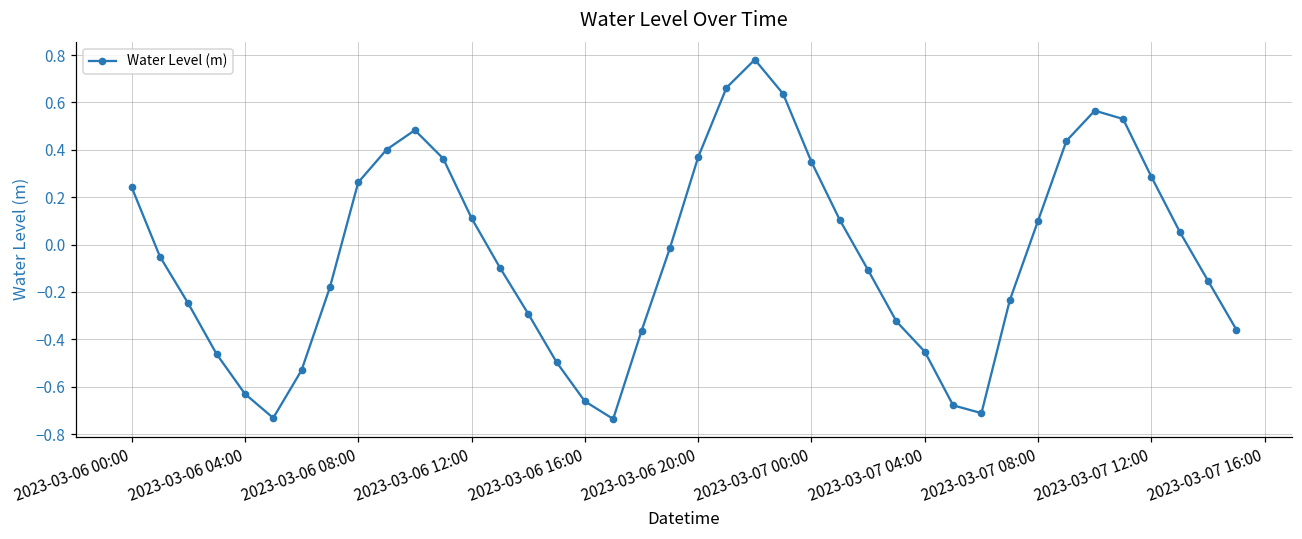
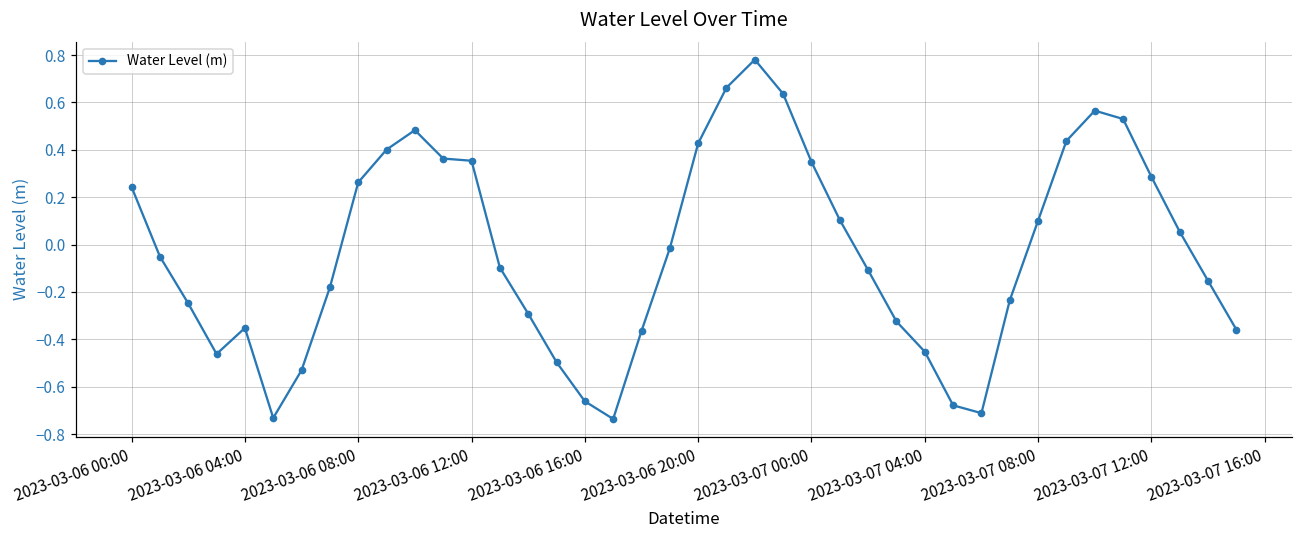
  {
    "2023-03-06 00:00": 0.24,
-   "2023-03-06 04:00": -0.63,
+   "2023-03-06 04:00": -0.35,
    "2023-03-06 08:00": 0.26,
-   "2023-03-06 12:00": 0.11,
+   "2023-03-06 12:00": 0.35,
    "2023-03-06 16:00": -0.66,
-   "2023-03-06 20:00": 0.37,
+   "2023-03-06 20:00": 0.43,
    "2023-03-07 00:00": 0.35,
    "2023-03-07 04:00": -0.45,
    "2023-03-07 08:00": 0.10,
    "2023-03-07 12:00": 0.29
  }
